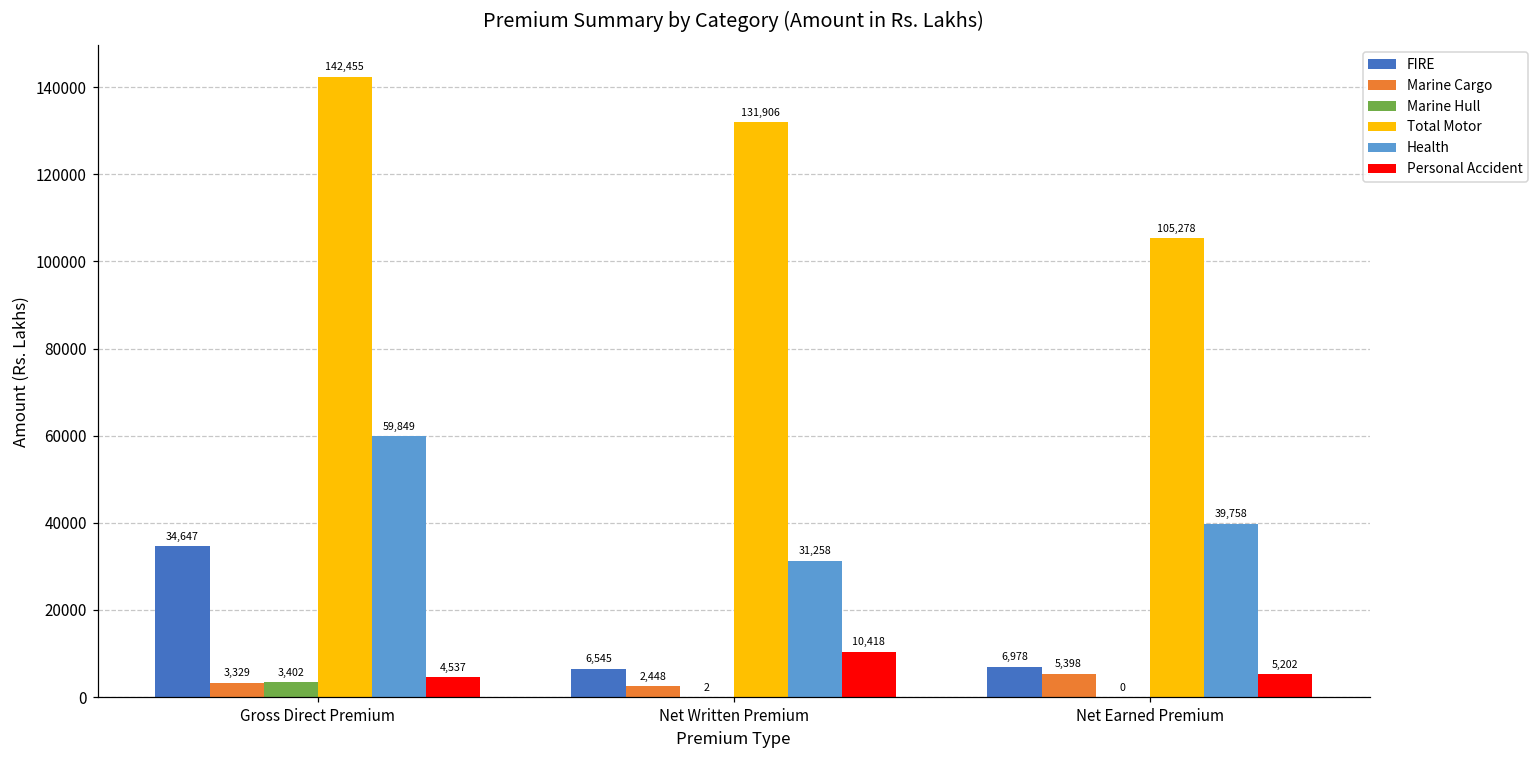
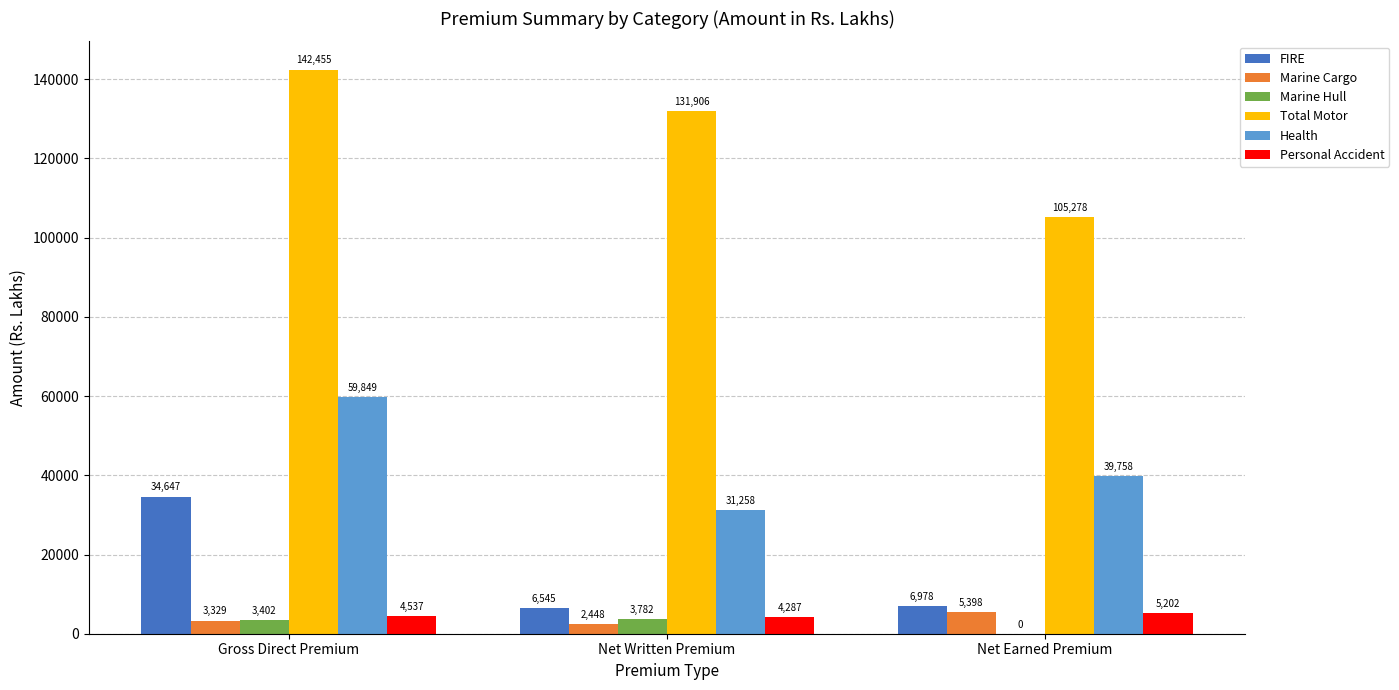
  {
    "Marine Cargo": {
      "Gross Direct Premium": "3,329",
      "Net Written Premium": "2,448",
      "Net Earned Premium": "5,398"
    },
    "Marine Hull": {
      "Gross Direct Premium": "3,402",
-     "Net Written Premium": "2",
+     "Net Written Premium": "3,782",
      "Net Earned Premium": "0"
    },
    "Total Motor": {
      "Gross Direct Premium": "142,455",
      "Net Written Premium": "131,906",
      "Net Earned Premium": "105,278"
    },
    "Personal Accident": {
      "Gross Direct Premium": "4,537",
-     "Net Written Premium": "10,418",
+     "Net Written Premium": "4,287",
      "Net Earned Premium": "5,202"
    }
  }
